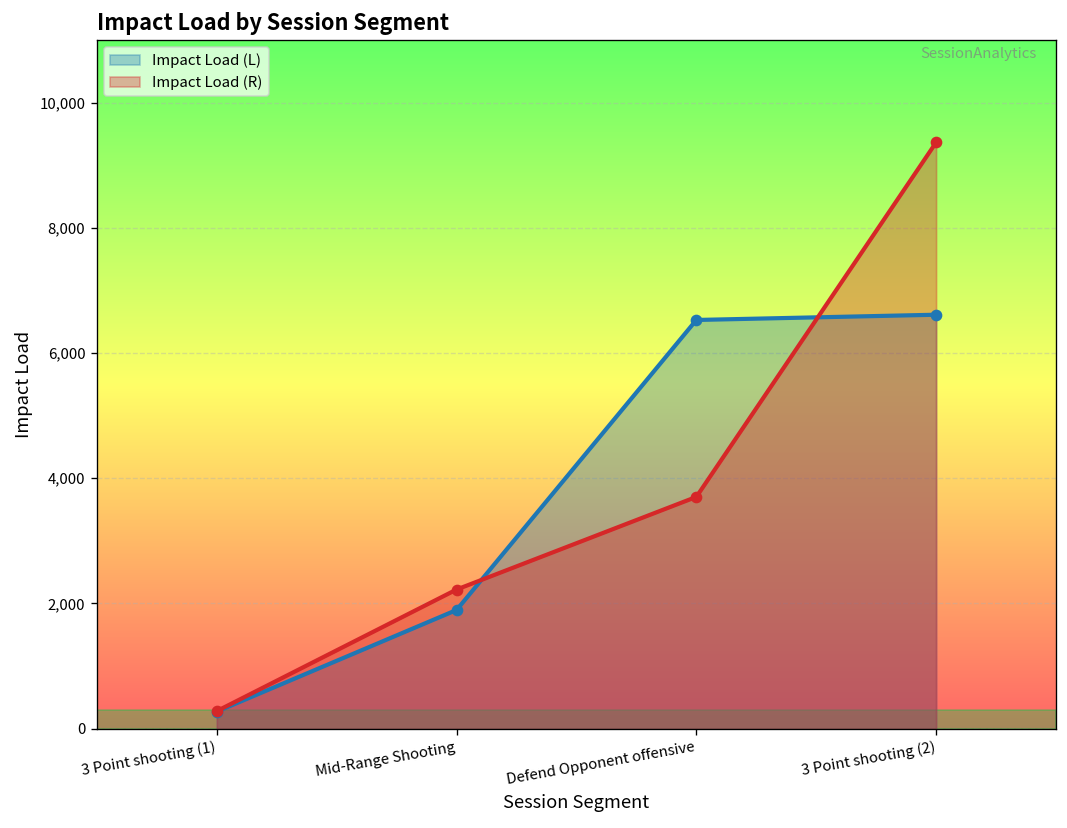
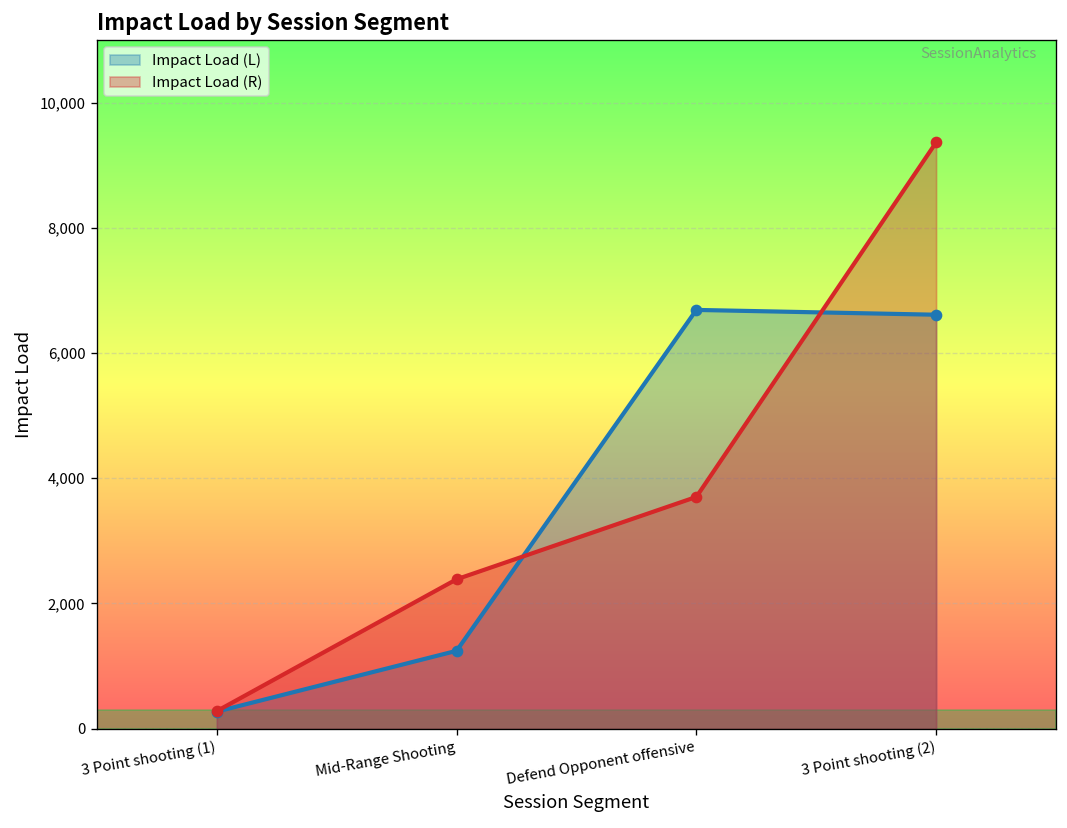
  {
    "Impact Load (L)": {
-     "Mid-Range Shooting": "1,900",
-     "Defend Opponent offensive": "6,500",
+     "Mid-Range Shooting": "1,200",
+     "Defend Opponent offensive": "6,700",
      "3 Point shooting (2)": "6,600"
    },
    "Impact Load (R)": {
-     "Mid-Range Shooting": "2,200",
+     "Mid-Range Shooting": "2,400",
      "Defend Opponent offensive": "3,700",
      "3 Point shooting (2)": "9,400"
    }
  }
